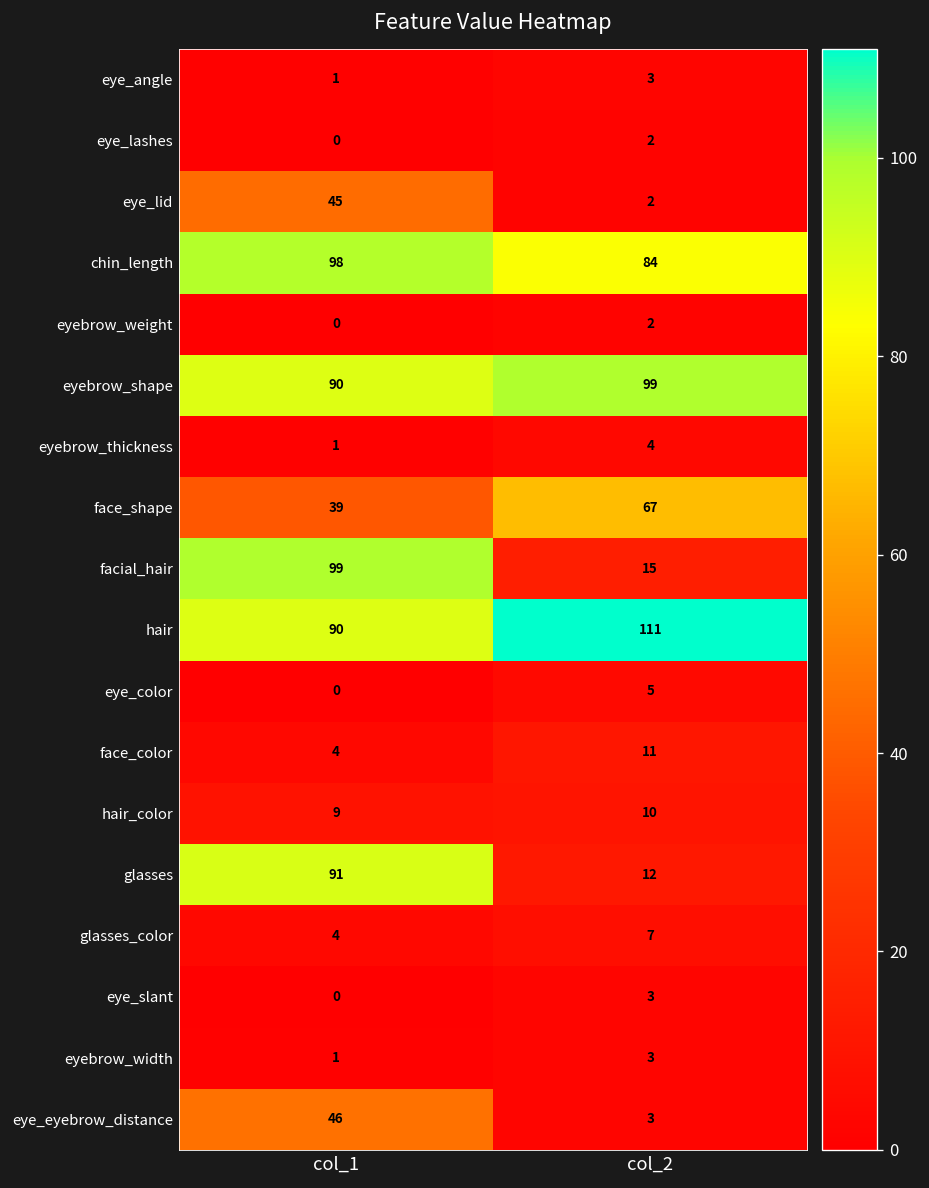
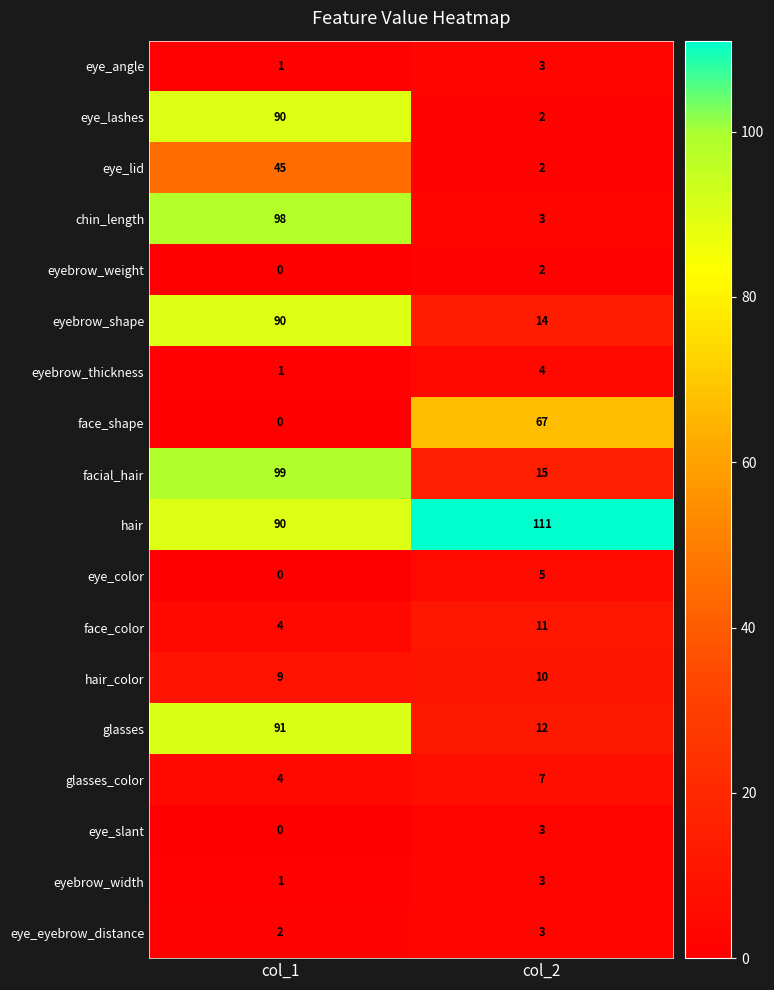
  {
    "eye_angle": {
      "col_1": 1,
      "col_2": 3
    },
    "eye_lashes": {
-     "col_1": 0,
+     "col_1": 90,
      "col_2": 2
    },
    "eye_lid": {
      "col_1": 45,
      "col_2": 2
    },
    "chin_length": {
      "col_1": 98,
-     "col_2": 84
+     "col_2": 3
    },
    "eyebrow_weight": {
      "col_1": 0,
      "col_2": 2
    },
    "eyebrow_shape": {
      "col_1": 90,
-     "col_2": 99
+     "col_2": 14
    },
    "eyebrow_thickness": {
      "col_1": 1,
      "col_2": 4
    },
    "face_shape": {
-     "col_1": 39,
+     "col_1": 0,
      "col_2": 67
    },
    "facial_hair": {
      "col_1": 99,
      "col_2": 15
    },
    "hair": {
      "col_1": 90,
      "col_2": 111
    },
    "eye_color": {
      "col_1": 0,
      "col_2": 5
    },
    "face_color": {
      "col_1": 4,
      "col_2": 11
    },
    "hair_color": {
      "col_1": 9,
      "col_2": 10
    },
    "glasses": {
      "col_1": 91,
      "col_2": 12
    },
    "glasses_color": {
      "col_1": 4,
      "col_2": 7
    },
    "eye_slant": {
      "col_1": 0,
      "col_2": 3
    },
    "eyebrow_width": {
      "col_1": 1,
      "col_2": 3
    },
    "eye_eyebrow_distance": {
-     "col_1": 46,
+     "col_1": 2,
      "col_2": 3
    }
  }
